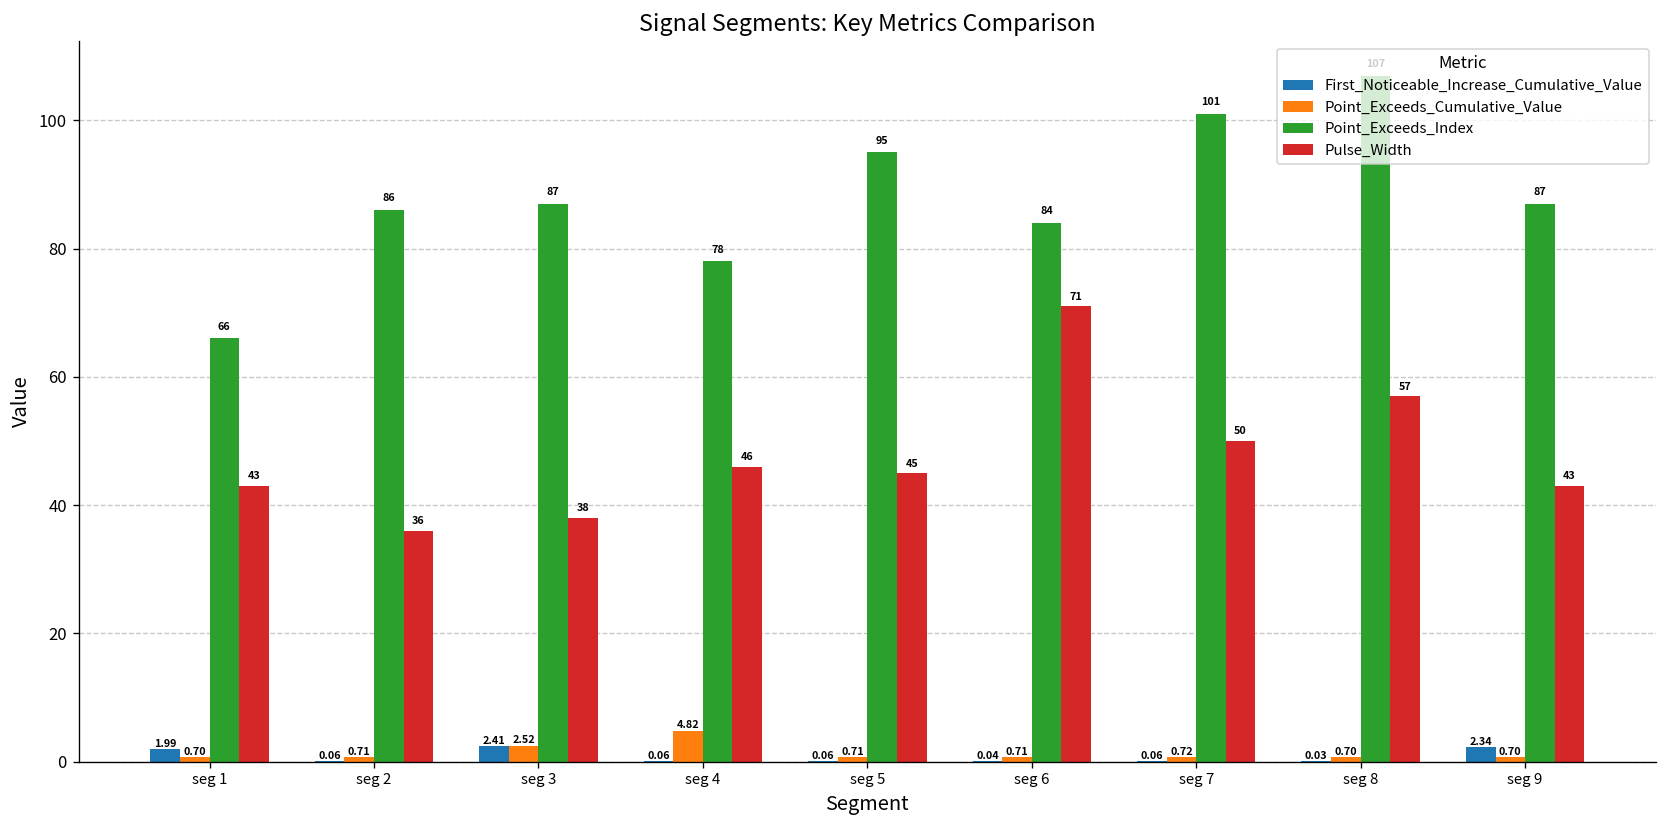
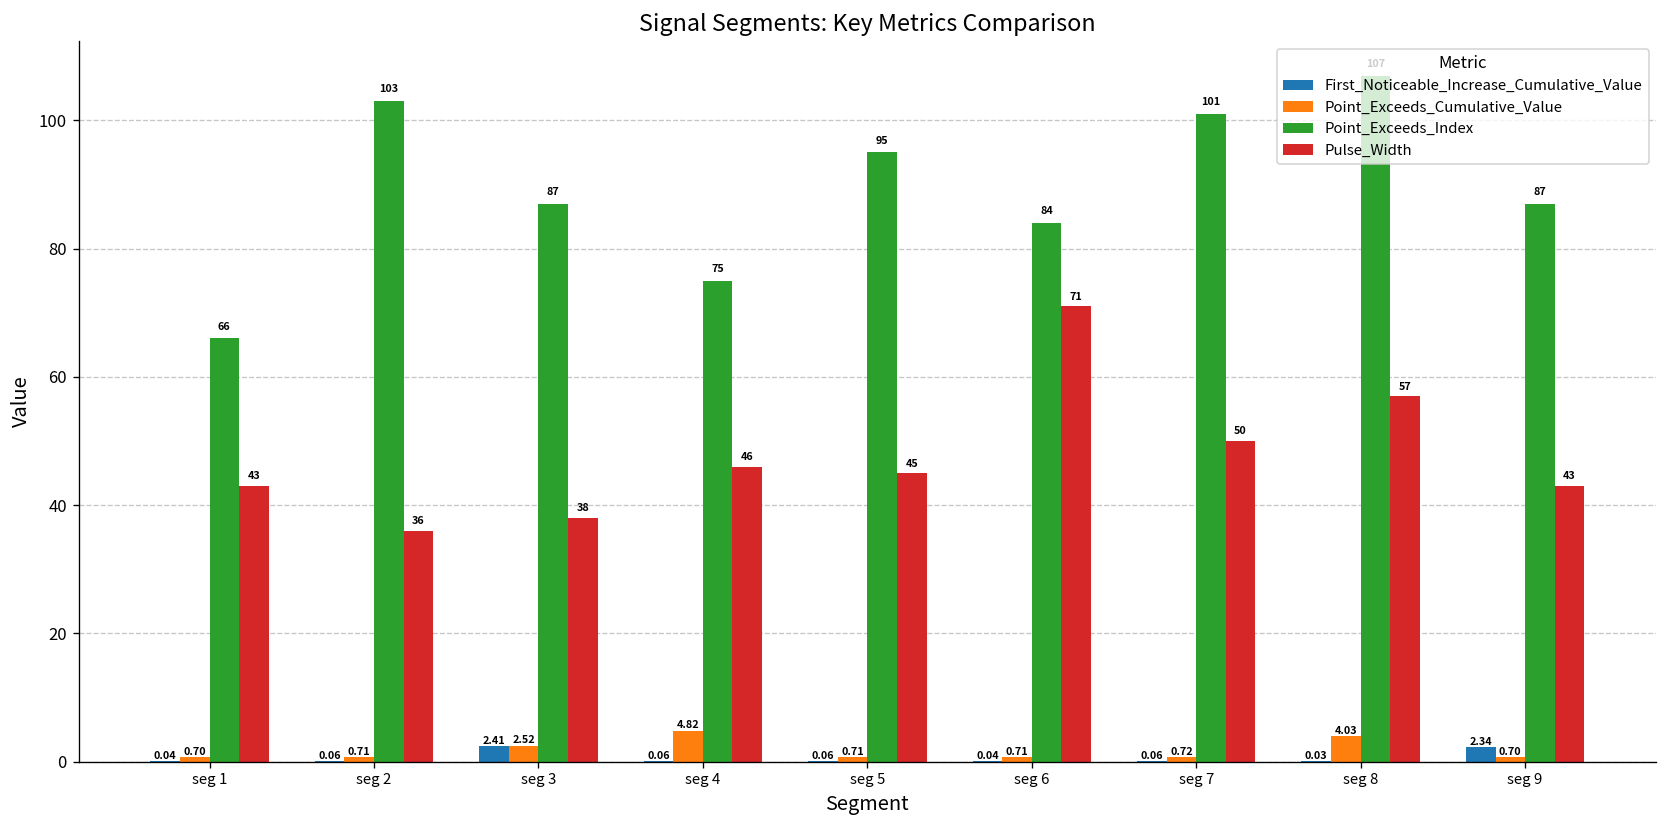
  {
    "First_Noticeable_Increase_Cumulative_Value": {
-     "seg 1": 1.99,
+     "seg 1": 0.04,
      "seg 2": 0.06,
      "seg 3": 2.41,
      "seg 4": 0.06,
      "seg 5": 0.06,
      "seg 6": 0.04,
      "seg 7": 0.06,
      "seg 8": 0.03,
      "seg 9": 2.34
    },
    "Point_Exceeds_Cumulative_Value": {
      "seg 1": 0.70,
      "seg 2": 0.71,
      "seg 3": 2.52,
      "seg 4": 4.82,
      "seg 5": 0.71,
      "seg 6": 0.71,
      "seg 7": 0.72,
-     "seg 8": 0.70,
+     "seg 8": 4.03,
      "seg 9": 0.70
    },
    "Point_Exceeds_Index": {
      "seg 1": 66,
-     "seg 2": 86,
+     "seg 2": 103,
      "seg 3": 87,
-     "seg 4": 78,
+     "seg 4": 75,
      "seg 5": 95,
      "seg 6": 84,
      "seg 7": 101,
      "seg 9": 87
    },
    "Pulse_Width": {
      "seg 1": 43,
      "seg 2": 36,
      "seg 3": 38,
      "seg 4": 46,
      "seg 5": 45,
      "seg 6": 71,
      "seg 7": 50,
      "seg 8": 57,
      "seg 9": 43
    }
  }
